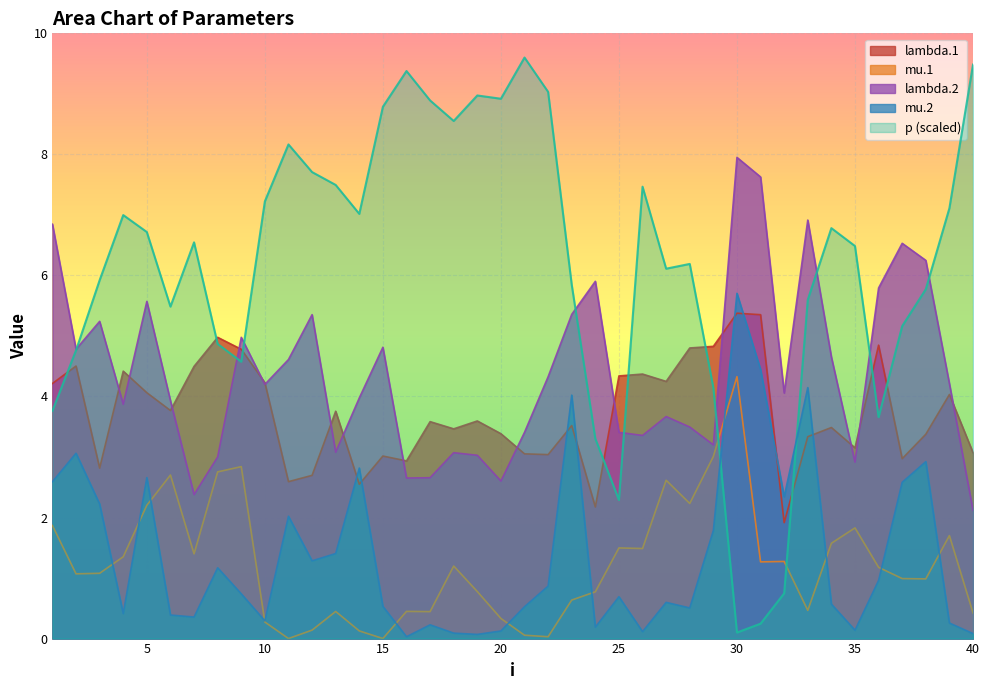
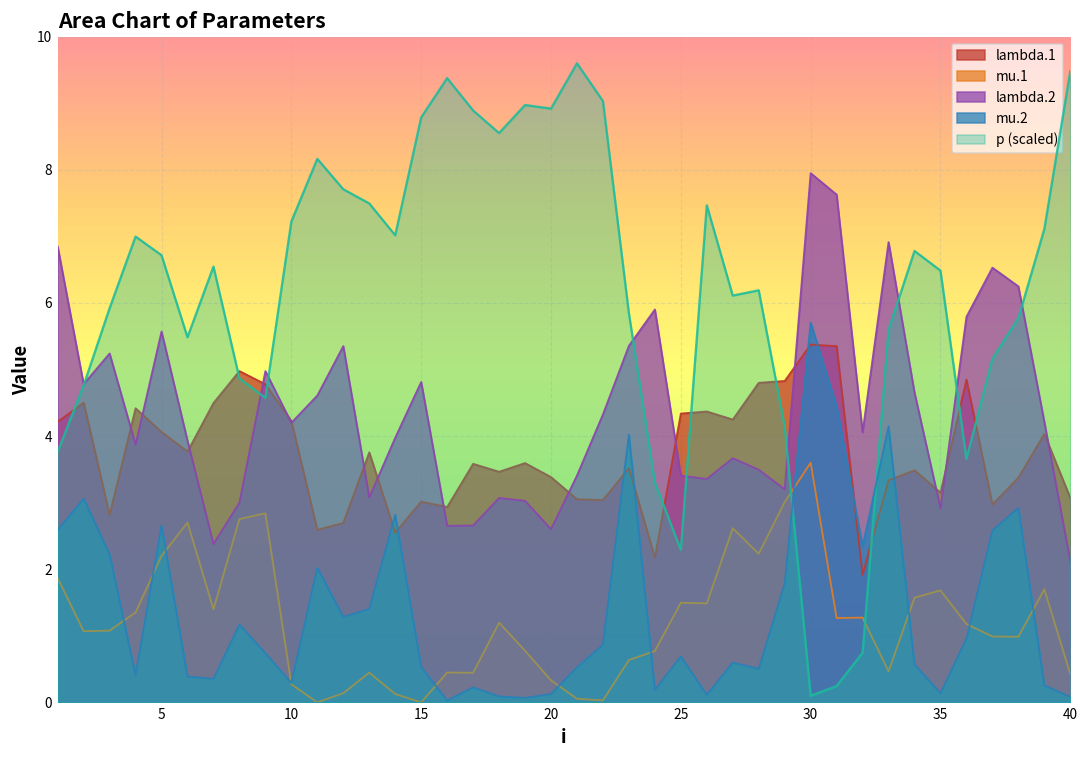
  {
    "lambda.1": {
      "5": 4.1,
      "15": 3.0,
      "20": 3.4,
      "25": 4.3,
      "30": 5.4,
      "35": 3.2,
      "40": 3.1
    },
    "mu.1": {
      "5": 2.2,
      "15": 0.0,
      "20": 0.3,
      "25": 1.5,
-     "30": 4.3,
-     "35": 1.8,
+     "30": 3.6,
+     "35": 1.7,
      "40": 0.4
    },
    "lambda.2": {
      "5": 5.6,
      "15": 4.8,
      "20": 2.6,
      "25": 3.4,
      "30": 8.0,
      "35": 2.9,
      "40": 2.1
    },
    "mu.2": {
      "5": 2.7,
      "15": 0.5,
      "20": 0.1,
      "25": 0.7,
      "30": 5.7,
      "35": 0.1,
      "40": 0.1
    },
    "p (scaled)": {
      "5": 6.7,
      "10": 7.2,
      "15": 8.8,
      "20": 8.9,
      "25": 2.3,
      "30": 0.1,
      "35": 6.5,
      "40": 9.5
    }
  }
